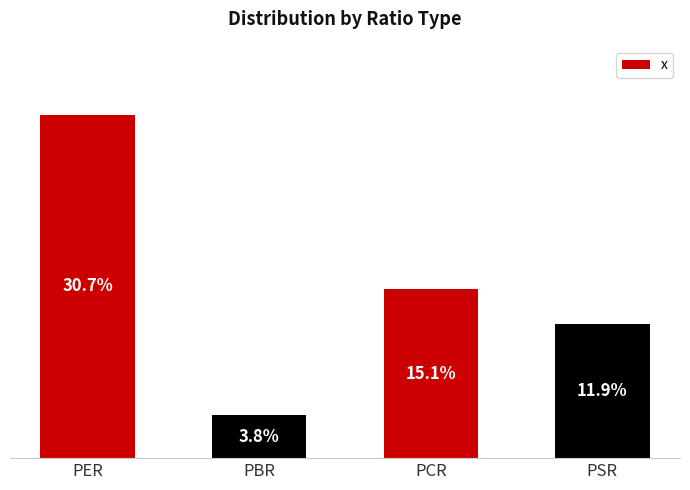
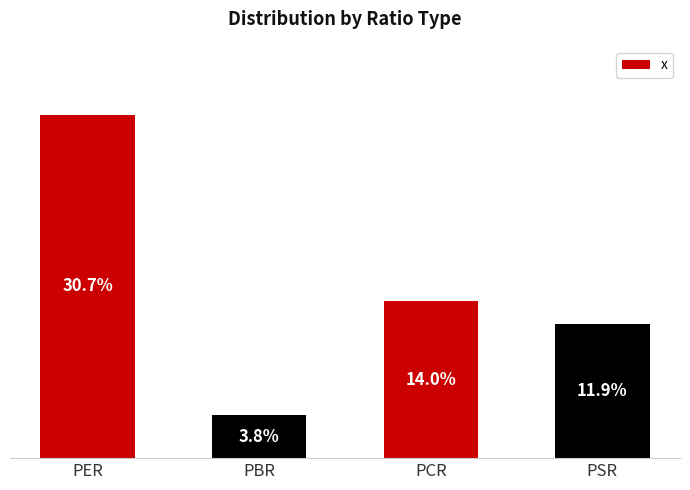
  {
    "PER": "30.7%",
    "PBR": "3.8%",
-   "PCR": "15.1%",
+   "PCR": "14.0%",
    "PSR": "11.9%"
  }
